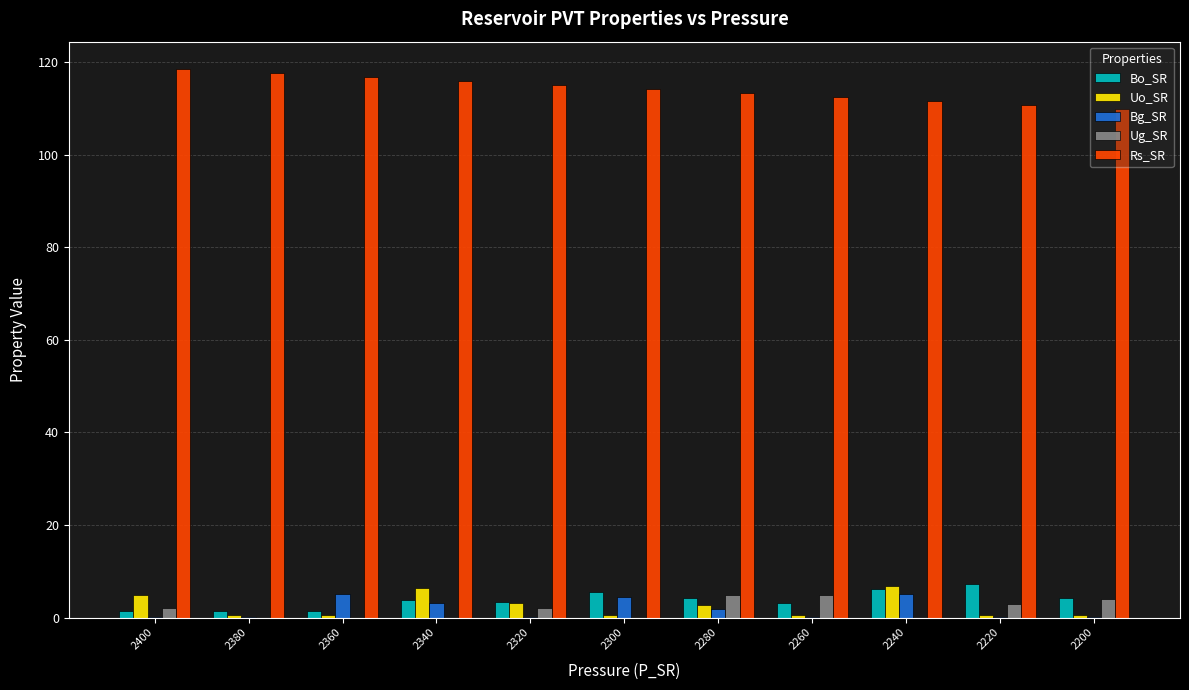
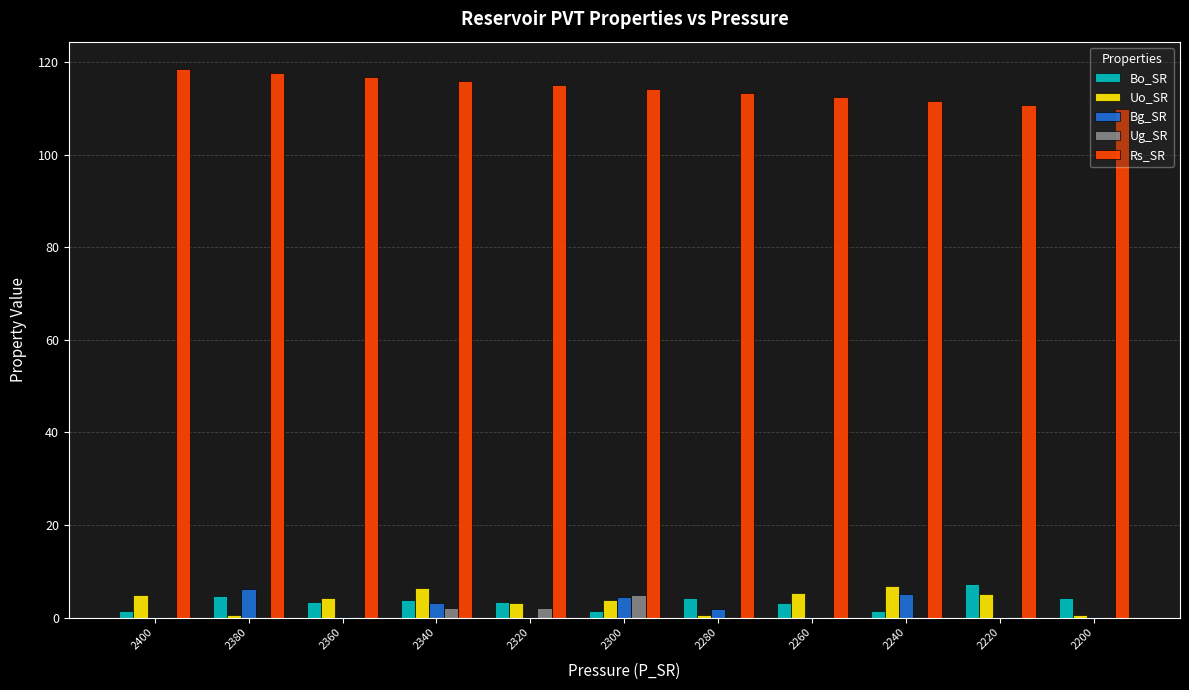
  {
    "Bo_SR": {
      "2400": 1,
-     "2380": 1,
-     "2360": 1,
+     "2380": 5,
+     "2360": 3,
      "2340": 4,
      "2320": 3,
-     "2300": 6,
+     "2300": 1,
      "2280": 4,
      "2260": 3,
-     "2240": 6,
+     "2240": 1,
      "2220": 7,
      "2200": 4
    },
    "Uo_SR": {
      "2400": 5,
      "2380": 1,
-     "2360": 1,
+     "2360": 4,
      "2340": 6,
      "2320": 3,
-     "2300": 1,
-     "2280": 3,
-     "2260": 1,
+     "2300": 4,
+     "2280": 1,
+     "2260": 5,
      "2240": 7,
-     "2220": 1,
+     "2220": 5,
      "2200": 1
    },
    "Bg_SR": {
-     "2380": 0,
-     "2360": 5,
+     "2380": 6,
+     "2360": 0,
      "2340": 3,
      "2300": 5,
      "2280": 2,
      "2240": 5
    },
    "Ug_SR": {
-     "2400": 2,
-     "2340": 0,
+     "2400": 0,
+     "2340": 2,
      "2320": 2,
-     "2300": 0,
-     "2280": 5,
-     "2260": 5,
-     "2220": 3,
-     "2200": 4
+     "2300": 5,
+     "2280": 0,
+     "2260": 0,
+     "2220": 0,
+     "2200": 0
    },
    "Rs_SR": {
      "2400": 119,
      "2380": 118,
      "2360": 117,
      "2340": 116,
      "2320": 115,
      "2300": 114,
      "2280": 113,
      "2260": 113,
      "2240": 112,
      "2220": 111
    }
  }
